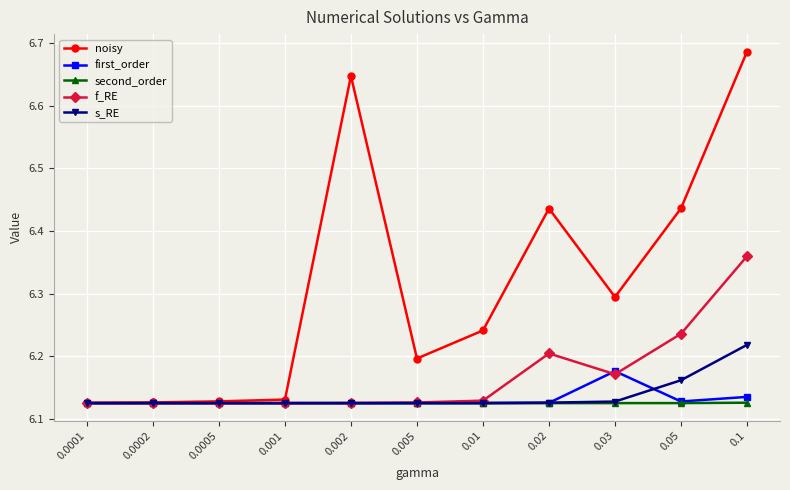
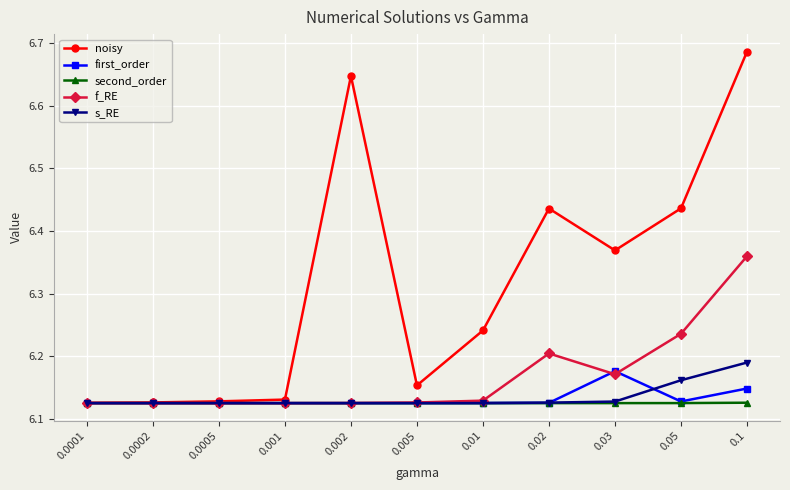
  {
    "noisy": {
      "0.001": 6.13,
      "0.002": 6.65,
-     "0.005": 6.20,
+     "0.005": 6.15,
      "0.01": 6.24,
      "0.02": 6.44,
-     "0.03": 6.29,
+     "0.03": 6.37,
      "0.05": 6.44,
      "0.1": 6.69
    },
    "first_order": {
      "0.03": 6.18,
-     "0.1": 6.14
+     "0.1": 6.15
    },
    "second_order": {
      "0.1": 6.13
    },
    "f_RE": {
      "0.02": 6.20,
      "0.03": 6.17,
      "0.05": 6.24,
      "0.1": 6.36
    },
    "s_RE": {
      "0.05": 6.16,
-     "0.1": 6.22
+     "0.1": 6.19
    }
  }
